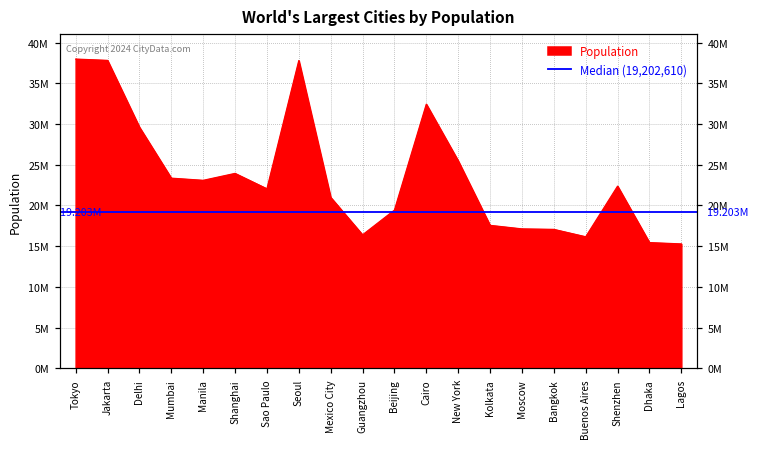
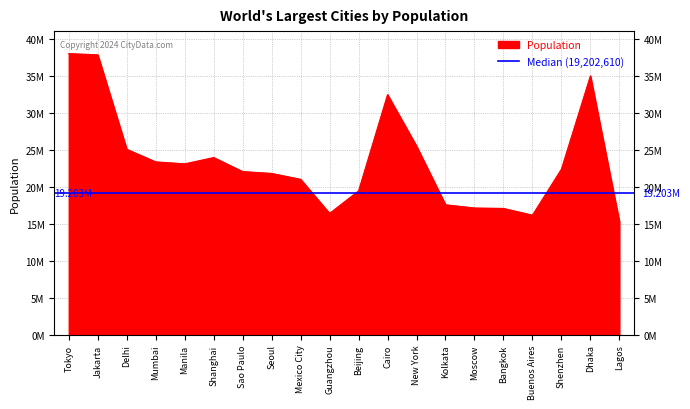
  {
    "Jakarta": 38000000,
-   "Delhi": 30000000,
+   "Delhi": 25000000,
    "Mumbai": 23000000,
    "Manila": 23000000,
    "Shanghai": 24000000,
    "Sao Paulo": 22000000,
-   "Seoul": 38000000,
+   "Seoul": 22000000,
    "Mexico City": 21000000,
    "Guangzhou": 16000000,
    "Beijing": 19000000,
    "Cairo": 32000000,
    "New York": 25000000,
    "Kolkata": 18000000,
    "Moscow": 17000000,
    "Bangkok": 17000000,
    "Buenos Aires": 16000000,
    "Shenzhen": 22000000,
-   "Dhaka": 15000000,
+   "Dhaka": 35000000,
    "Lagos": 15000000
  }
